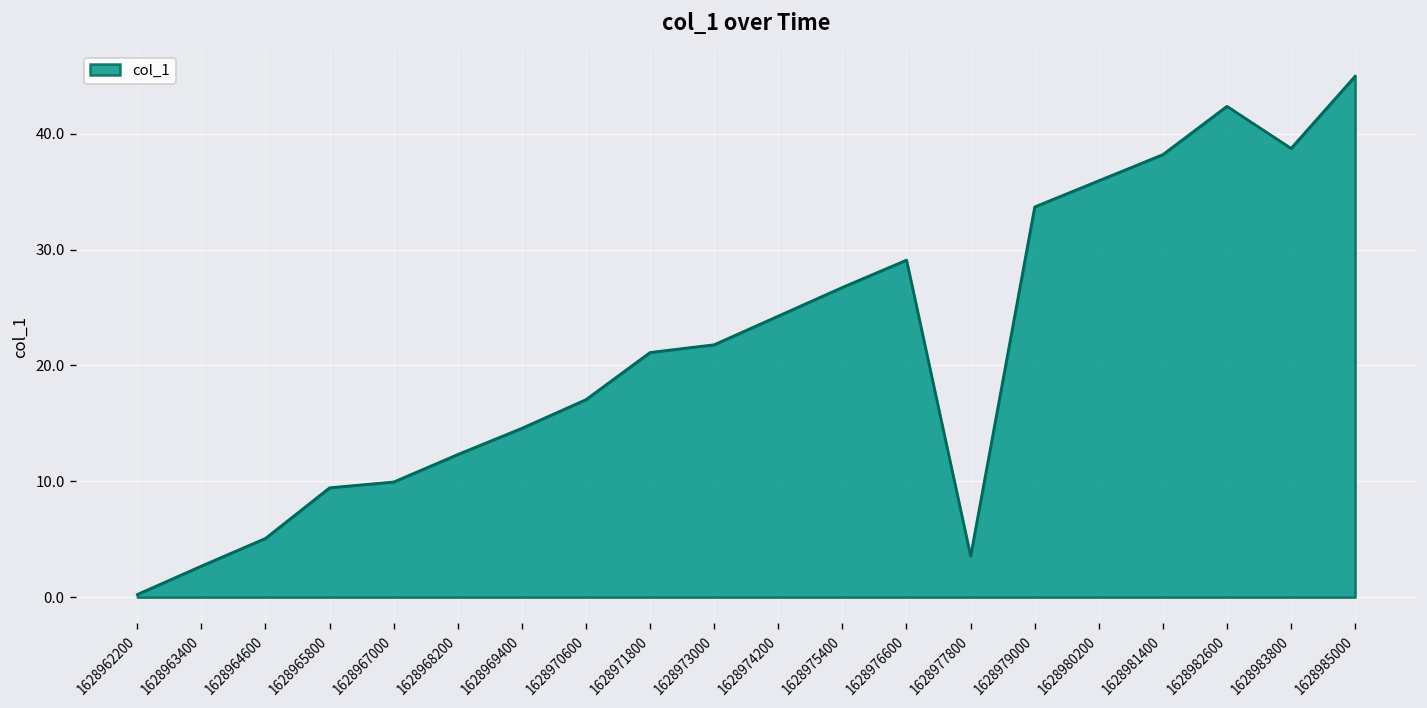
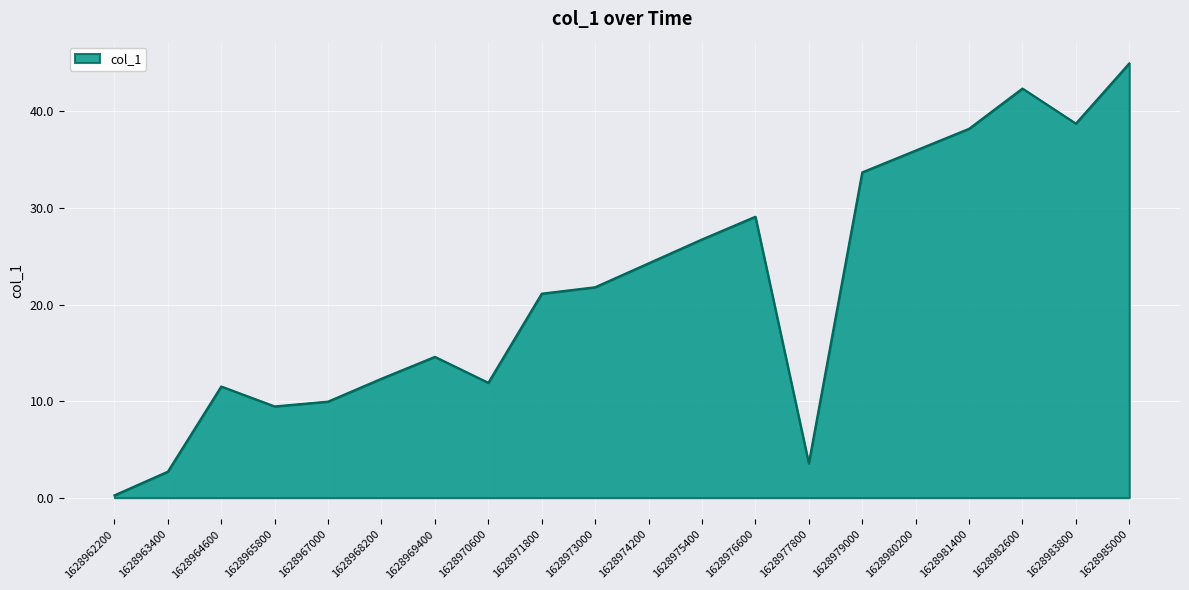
  {
    "1628962200": 0,
    "1628963400": 3,
-   "1628964600": 5,
+   "1628964600": 12,
    "1628965800": 9,
    "1628967000": 10,
    "1628968200": 12,
    "1628969400": 15,
-   "1628970600": 17,
+   "1628970600": 12,
    "1628971800": 21,
    "1628973000": 22,
    "1628974200": 24,
    "1628975400": 27,
    "1628976600": 29,
    "1628977800": 4,
    "1628979000": 34,
    "1628980200": 36,
    "1628981400": 38,
    "1628982600": 42,
    "1628983800": 39,
    "1628985000": 45
  }
